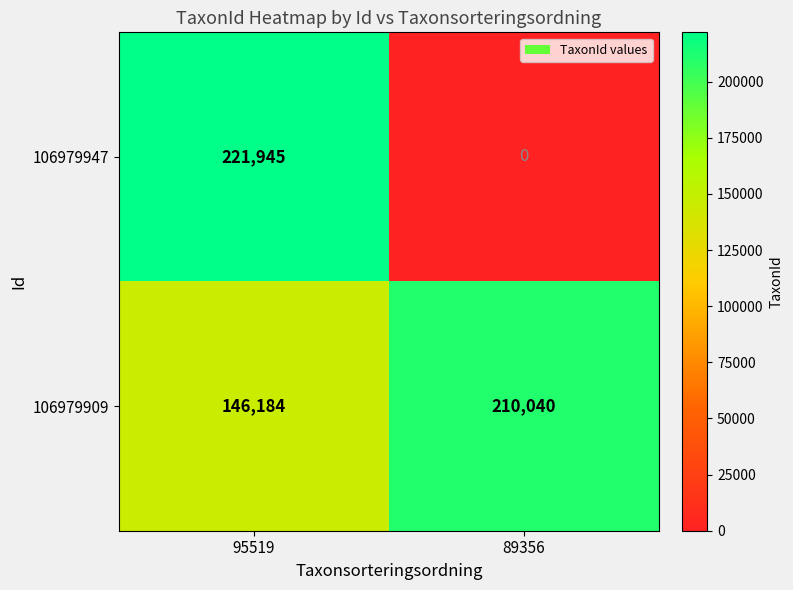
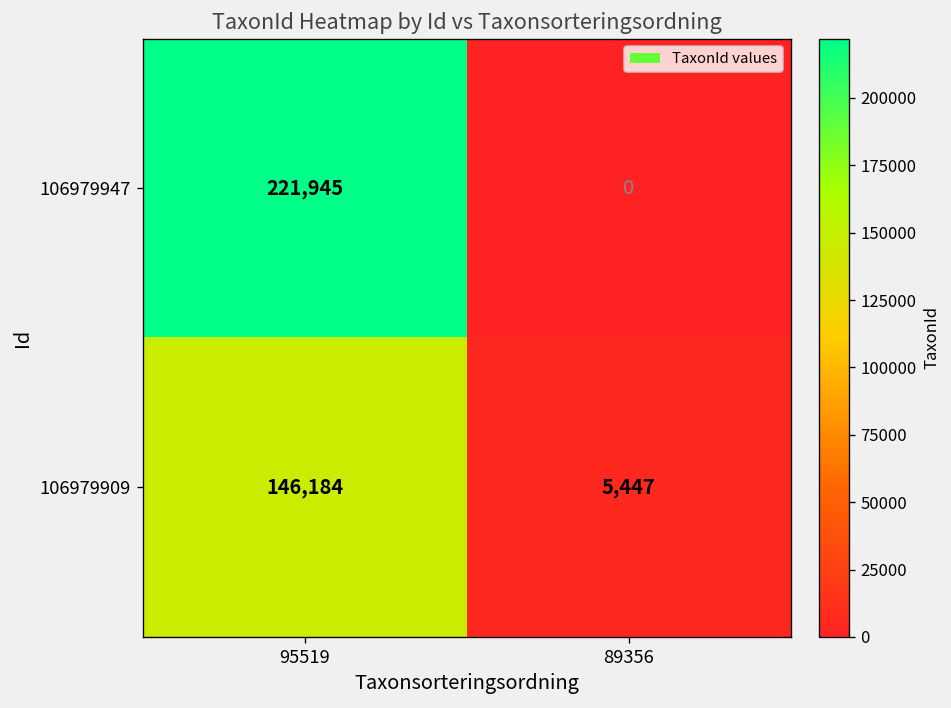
  {
    "106979947": {
      "95519": "221,945",
      "89356": "0"
    },
    "106979909": {
      "95519": "146,184",
-     "89356": "210,040"
+     "89356": "5,447"
    }
  }
